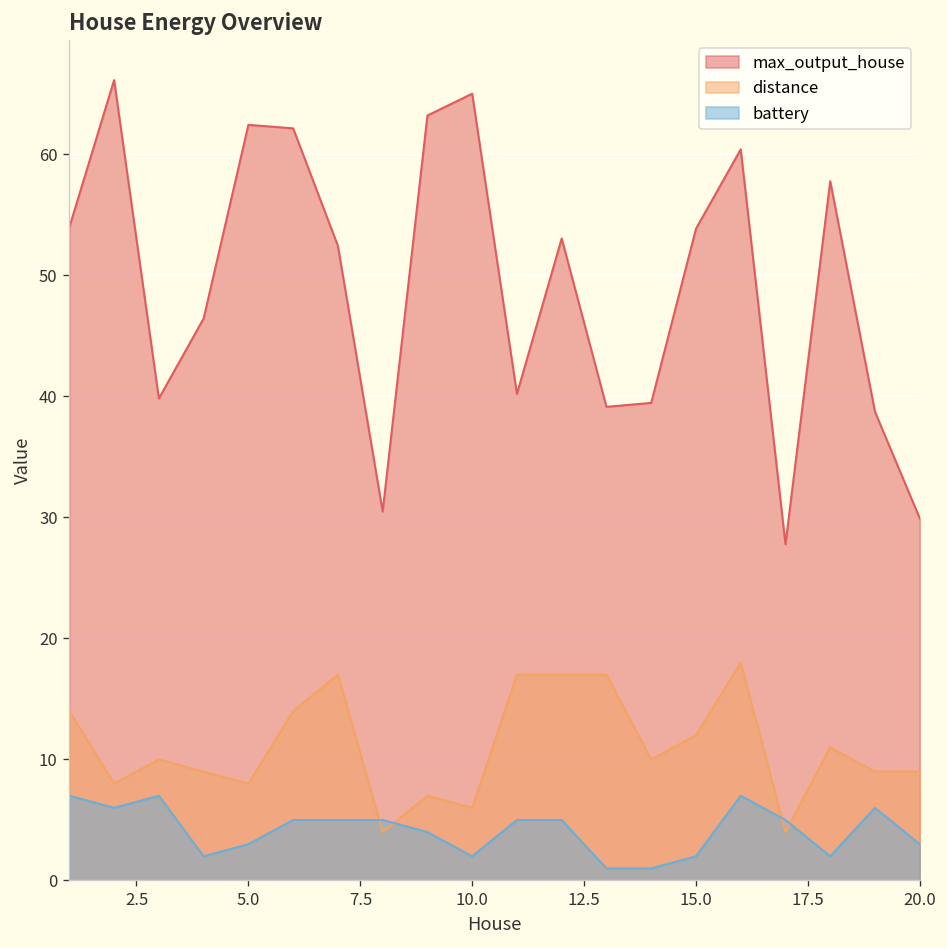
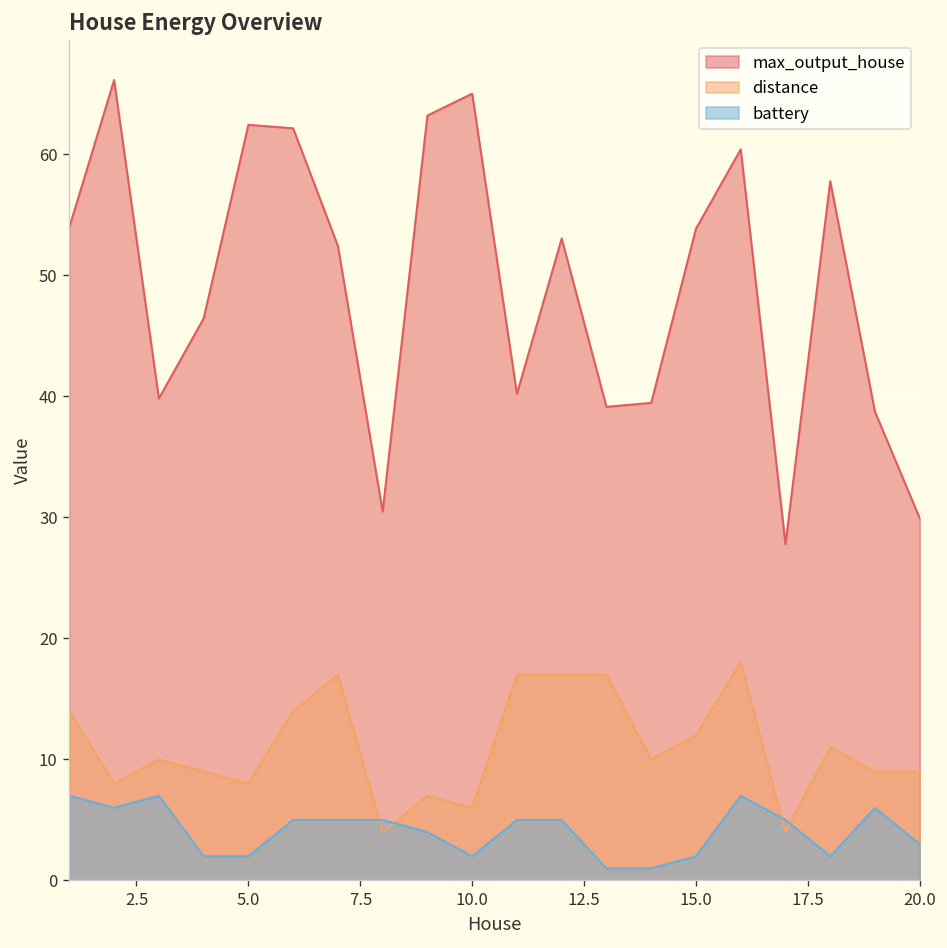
  {
    "battery": {
-     "5.0": 3,
+     "5.0": 2,
      "10.0": 2,
      "15.0": 2,
      "20.0": 3
    }
  }
